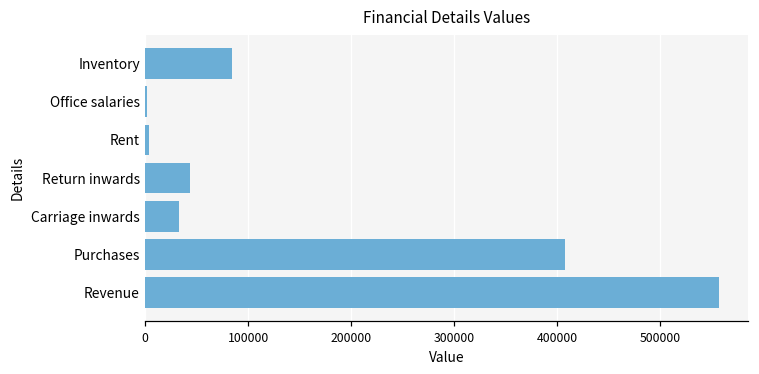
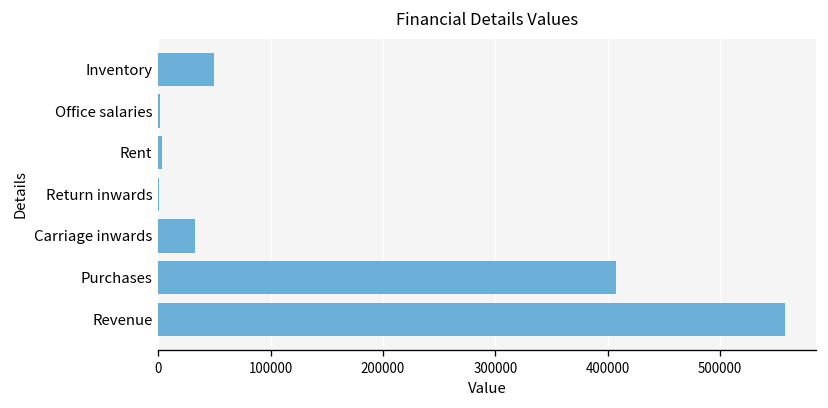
  {
-   "Inventory": 80000,
+   "Inventory": 50000,
    "Rent": 0,
-   "Return inwards": 40000,
+   "Return inwards": 0,
    "Carriage inwards": 30000,
    "Purchases": 410000,
    "Revenue": 560000
  }
